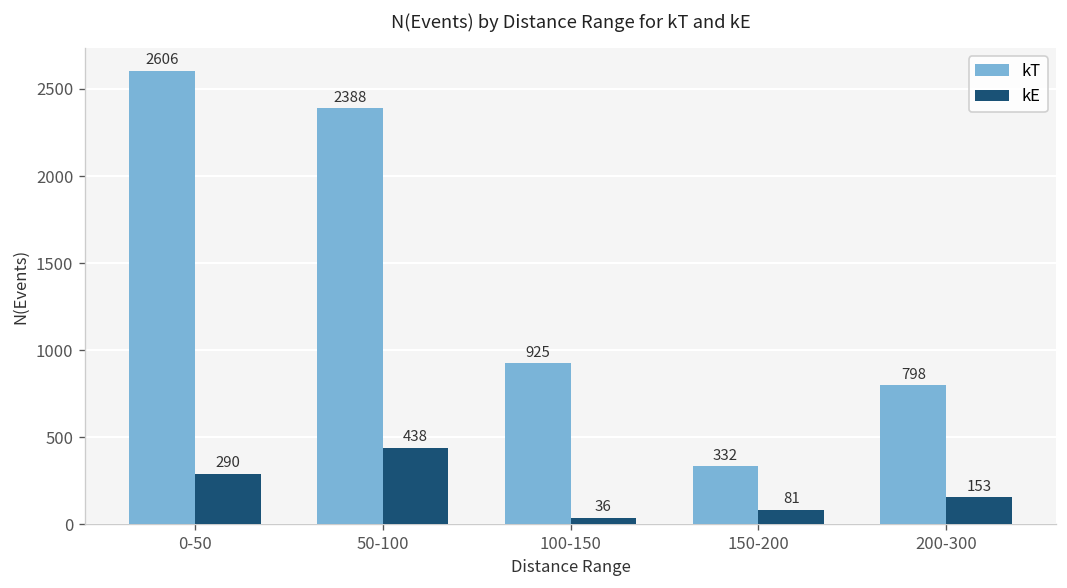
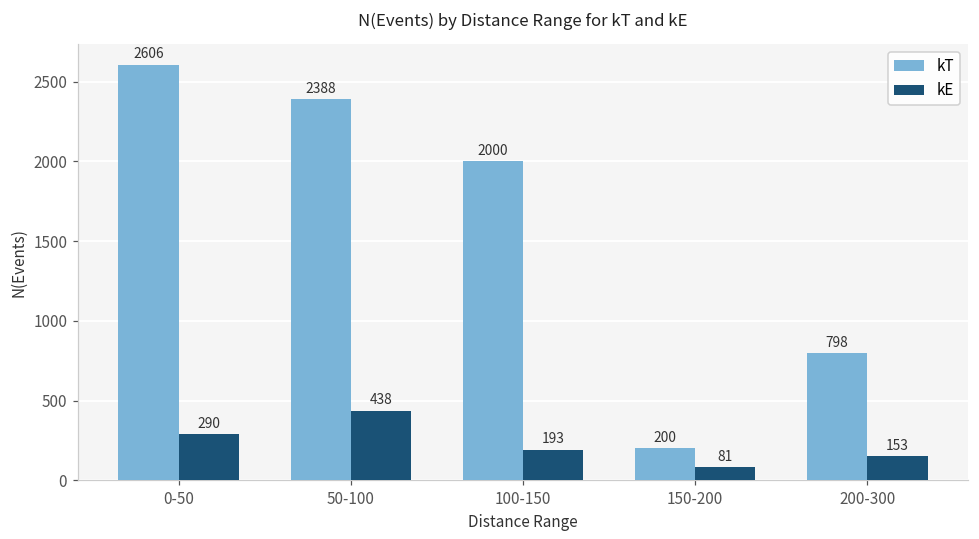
  {
    "kT": {
      "0-50": 2606,
      "50-100": 2388,
-     "100-150": 925,
-     "150-200": 332,
+     "100-150": 2000,
+     "150-200": 200,
      "200-300": 798
    },
    "kE": {
      "0-50": 290,
      "50-100": 438,
-     "100-150": 36,
+     "100-150": 193,
      "150-200": 81,
      "200-300": 153
    }
  }
